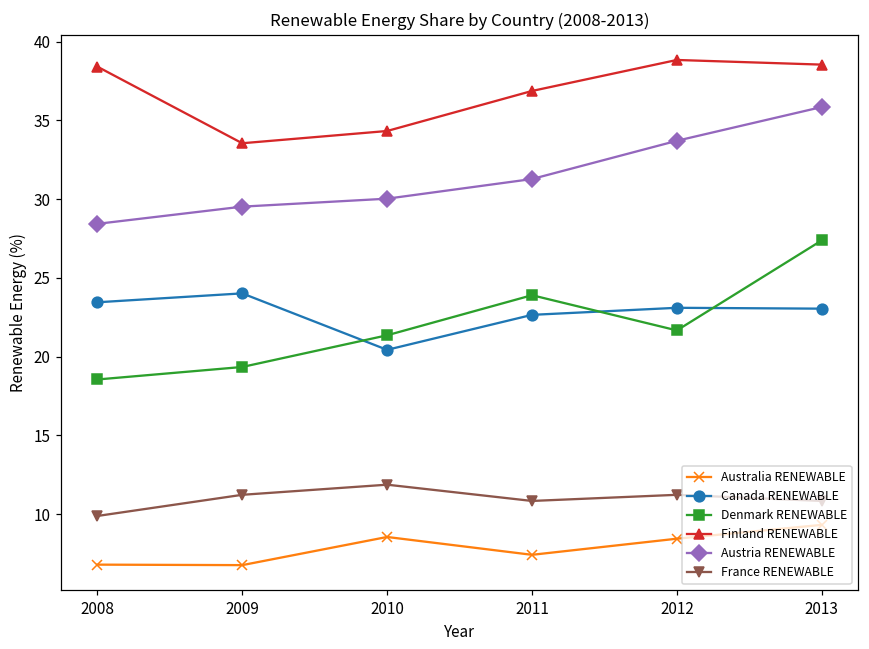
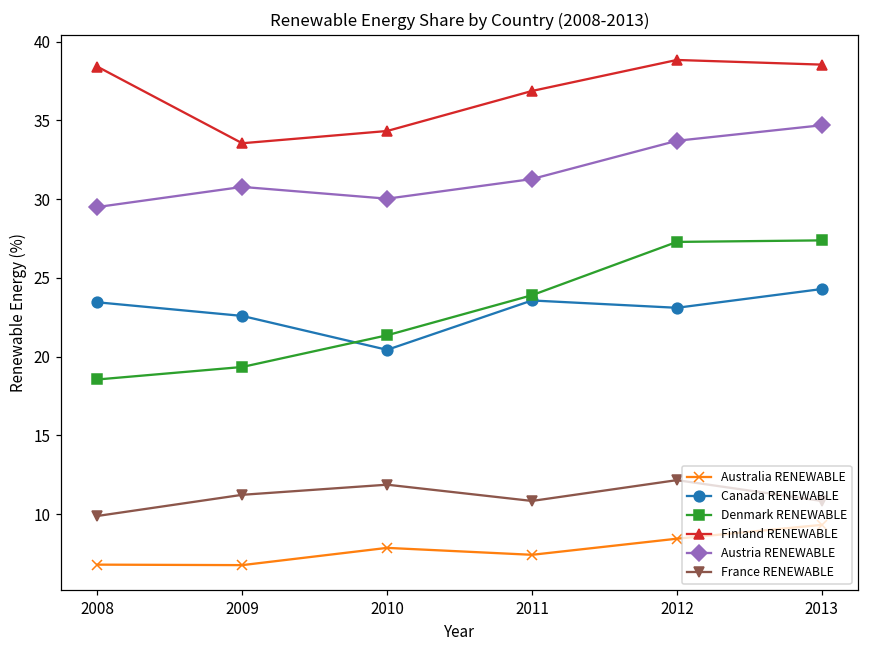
  {
    "Australia RENEWABLE": {
      "2008": 6.8,
      "2009": 6.8,
-     "2010": 8.6,
+     "2010": 7.9,
      "2011": 7.4,
      "2012": 8.4
    },
    "Canada RENEWABLE": {
      "2008": 23.4,
-     "2009": 24.0,
+     "2009": 22.6,
      "2010": 20.4,
-     "2011": 22.7,
+     "2011": 23.6,
      "2012": 23.1,
-     "2013": 23.0
+     "2013": 24.3
    },
    "Denmark RENEWABLE": {
      "2008": 18.5,
      "2009": 19.3,
      "2010": 21.4,
      "2011": 23.9,
-     "2012": 21.7,
+     "2012": 27.3,
      "2013": 27.4
    },
    "Finland RENEWABLE": {
      "2008": 38.4,
      "2009": 33.5,
      "2010": 34.3,
      "2011": 36.9,
      "2012": 38.8,
      "2013": 38.5
    },
    "Austria RENEWABLE": {
-     "2008": 28.4,
-     "2009": 29.5,
+     "2008": 29.5,
+     "2009": 30.8,
      "2010": 30.0,
      "2011": 31.3,
      "2012": 33.7,
-     "2013": 35.8
+     "2013": 34.7
    },
    "France RENEWABLE": {
      "2008": 9.9,
      "2009": 11.2,
      "2010": 11.9,
      "2011": 10.8,
-     "2012": 11.2
+     "2012": 12.2
    }
  }
